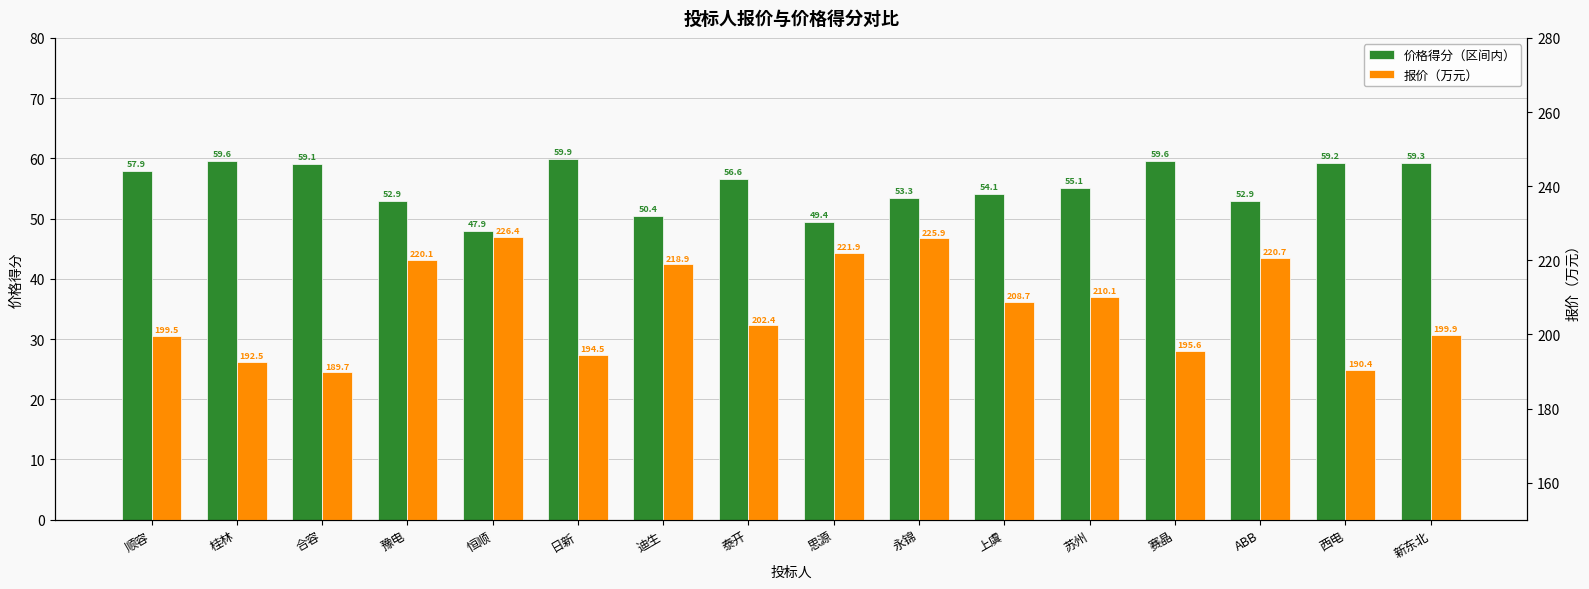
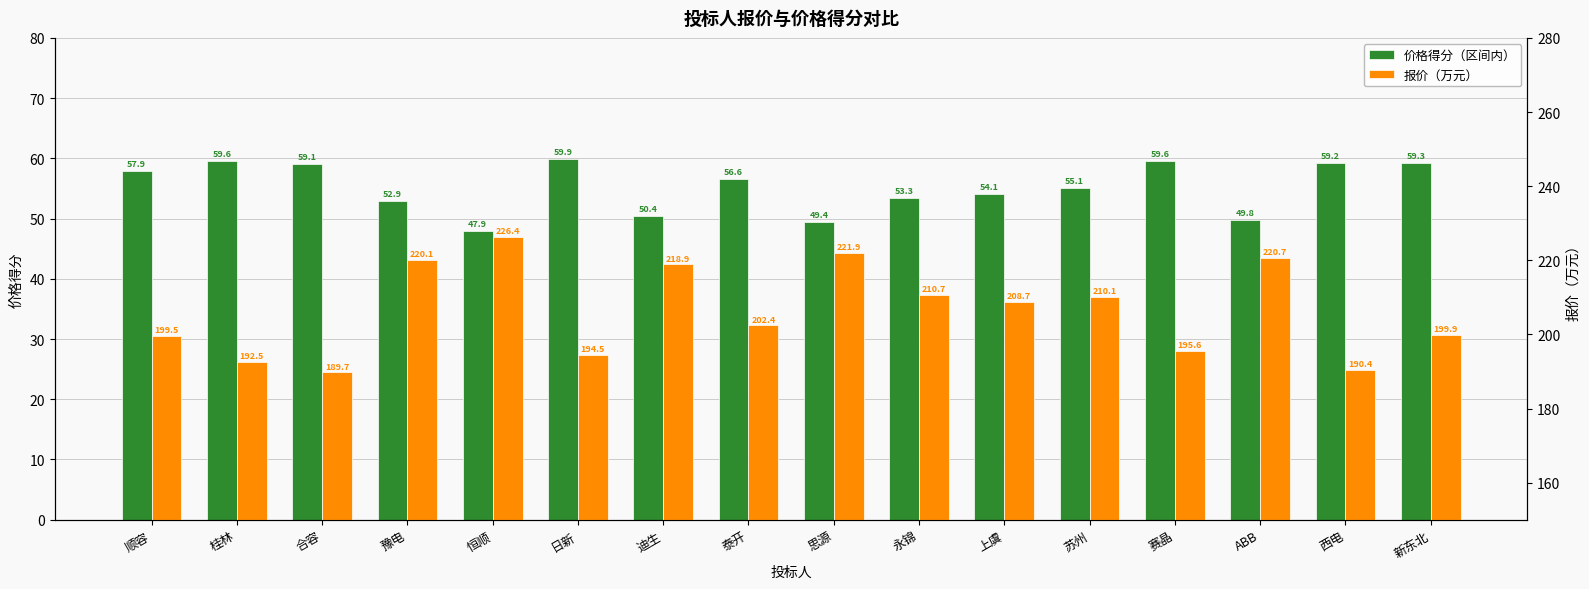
  {
    "价格得分（区间内）": {
      "顺容": 57.9,
      "桂林": 59.6,
      "合容": 59.1,
      "豫电": 52.9,
      "恒顺": 47.9,
      "日新": 59.9,
      "迪生": 50.4,
      "泰开": 56.6,
      "思源": 49.4,
      "永锦": 53.3,
      "上虞": 54.1,
      "苏州": 55.1,
      "赛晶": 59.6,
-     "ABB": 52.9,
+     "ABB": 49.8,
      "西电": 59.2,
      "新东北": 59.3
    },
    "报价（万元）": {
      "顺容": 199.5,
      "桂林": 192.5,
      "合容": 189.7,
      "豫电": 220.1,
      "恒顺": 226.4,
      "日新": 194.5,
      "迪生": 218.9,
      "泰开": 202.4,
      "思源": 221.9,
-     "永锦": 225.9,
+     "永锦": 210.7,
      "上虞": 208.7,
      "苏州": 210.1,
      "赛晶": 195.6,
      "ABB": 220.7,
      "西电": 190.4,
      "新东北": 199.9
    }
  }
